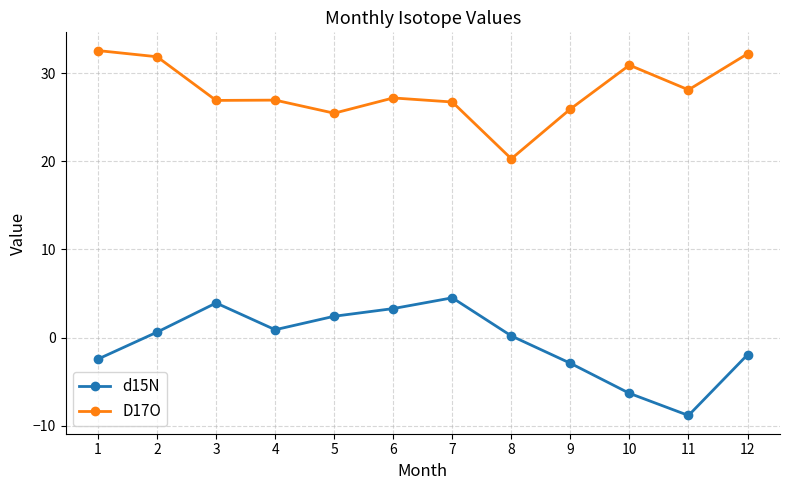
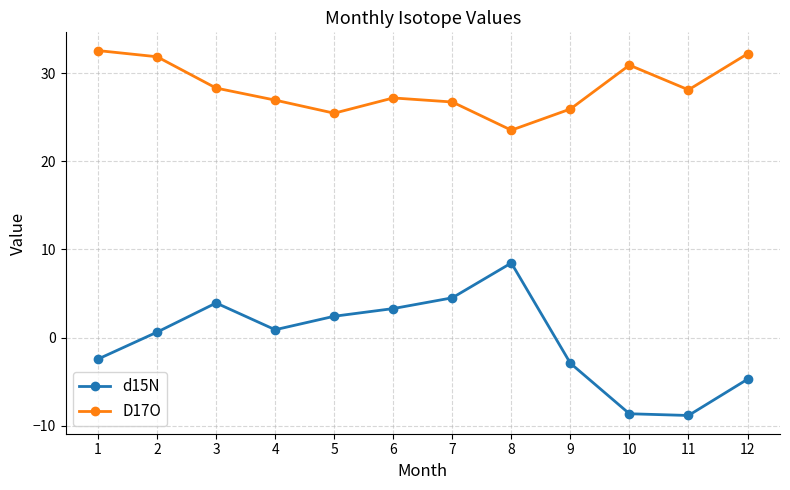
  {
    "d15N": {
      "1": -2,
      "2": 1,
      "3": 4,
      "4": 1,
      "5": 2,
      "6": 3,
      "7": 5,
-     "8": 0,
+     "8": 8,
      "9": -3,
-     "10": -6,
+     "10": -9,
      "11": -9,
-     "12": -2
+     "12": -5
    },
    "D17O": {
      "1": 33,
      "2": 32,
-     "3": 27,
+     "3": 28,
      "4": 27,
      "5": 25,
      "6": 27,
      "7": 27,
-     "8": 20,
+     "8": 24,
      "9": 26,
      "10": 31,
      "11": 28,
      "12": 32
    }
  }
